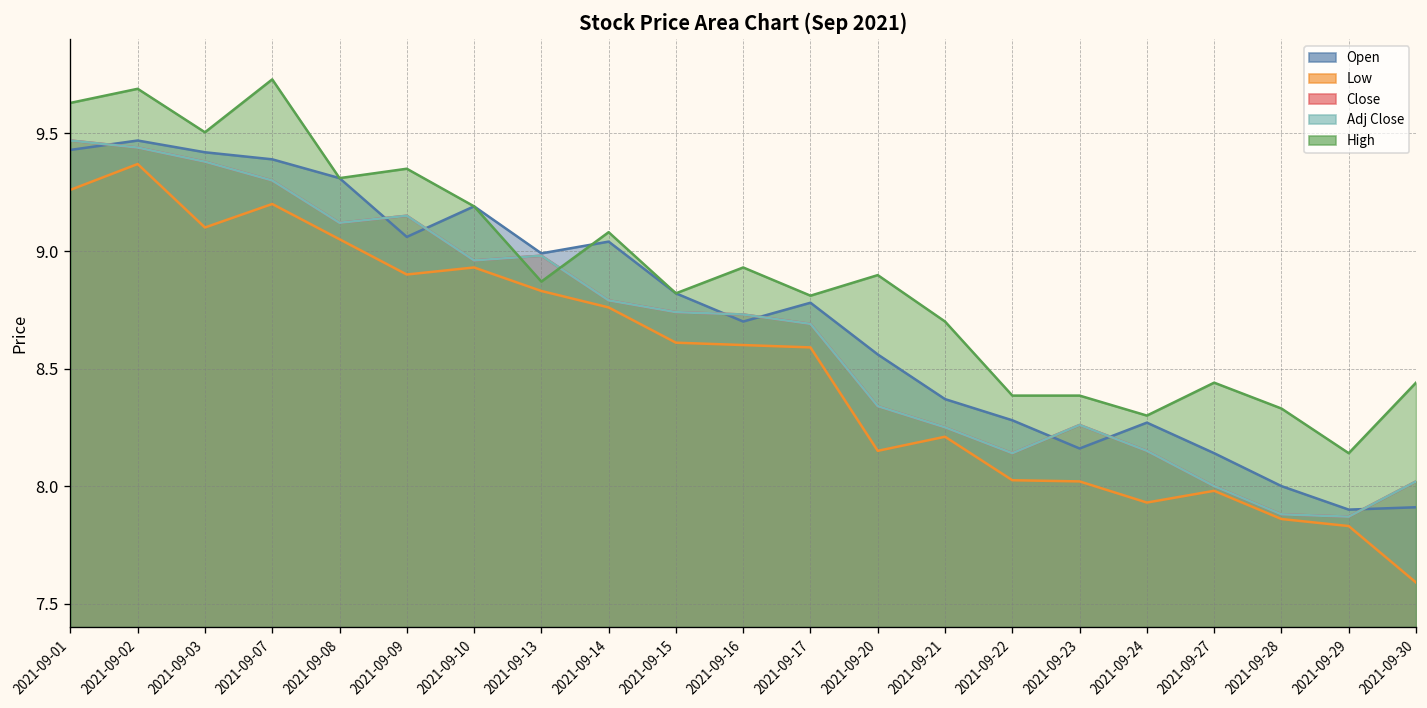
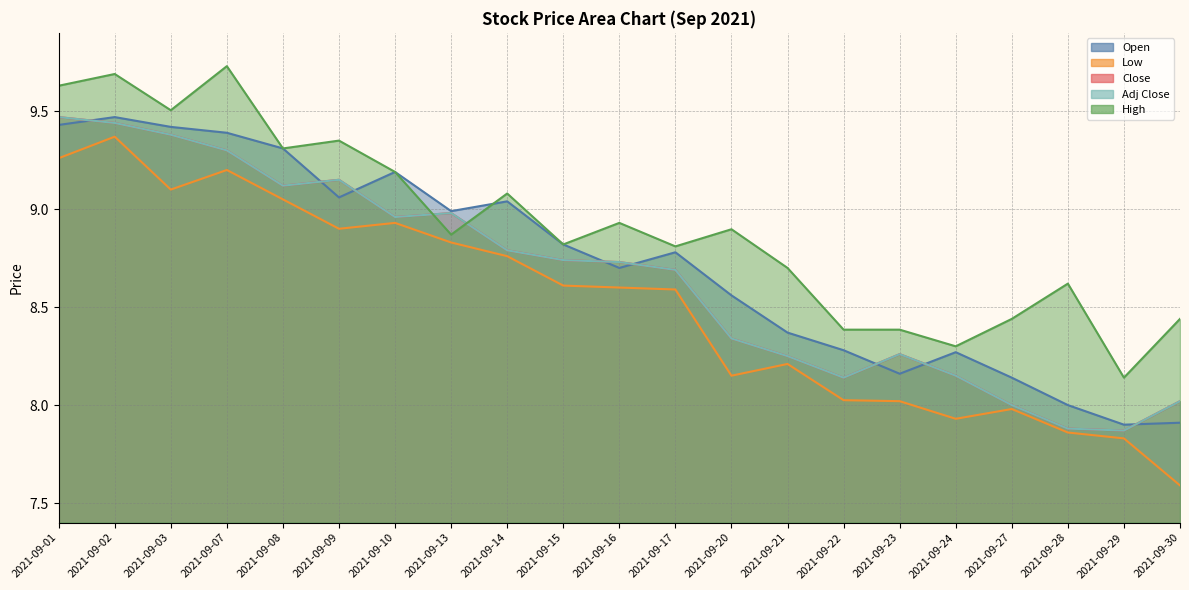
  {
    "Low": {
      "2021-09-01": 9.26,
      "2021-09-02": 9.37,
      "2021-09-03": 9.10,
      "2021-09-07": 9.20,
      "2021-09-08": 9.05,
      "2021-09-09": 8.90,
      "2021-09-10": 8.93,
      "2021-09-13": 8.83,
      "2021-09-14": 8.76,
      "2021-09-15": 8.61,
      "2021-09-16": 8.60,
      "2021-09-17": 8.59,
      "2021-09-20": 8.15,
      "2021-09-21": 8.21,
      "2021-09-22": 8.03,
      "2021-09-23": 8.02,
      "2021-09-24": 7.93,
      "2021-09-27": 7.98,
      "2021-09-28": 7.86,
      "2021-09-29": 7.83,
      "2021-09-30": 7.59
    },
    "High": {
      "2021-09-01": 9.63,
      "2021-09-02": 9.69,
      "2021-09-03": 9.51,
      "2021-09-07": 9.73,
      "2021-09-09": 9.35,
      "2021-09-13": 8.87,
      "2021-09-14": 9.08,
      "2021-09-16": 8.93,
      "2021-09-17": 8.81,
      "2021-09-20": 8.90,
      "2021-09-21": 8.70,
      "2021-09-22": 8.39,
      "2021-09-23": 8.39,
      "2021-09-24": 8.30,
      "2021-09-27": 8.44,
-     "2021-09-28": 8.33,
+     "2021-09-28": 8.62,
      "2021-09-29": 8.14,
      "2021-09-30": 8.44
    }
  }
